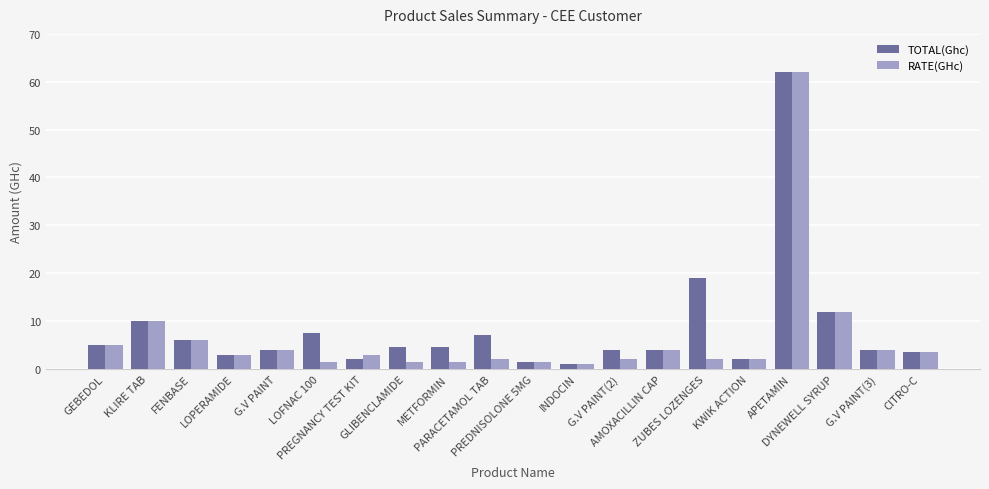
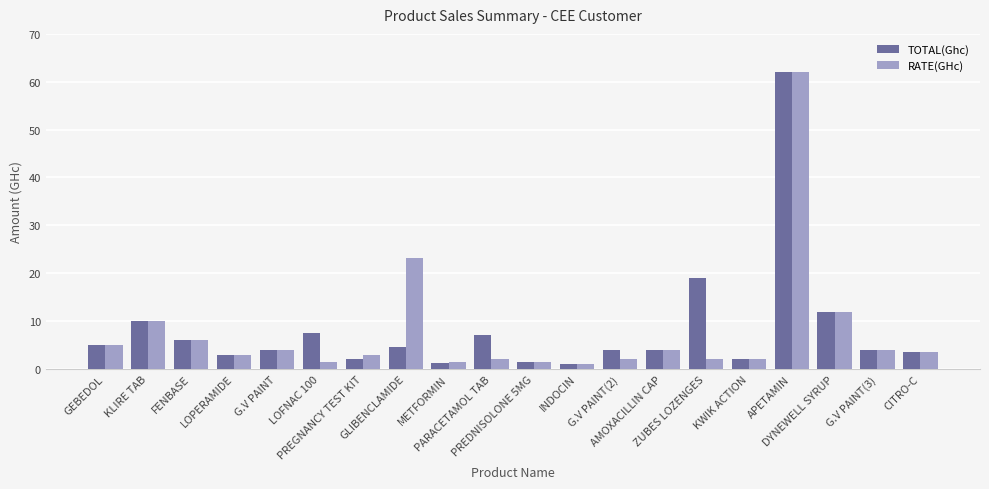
  {
    "TOTAL(Ghc)": {
      "GEBEDOL": 5,
      "KLIRE TAB": 10,
      "FENBASE": 6,
      "LOPERAMIDE": 3,
      "G.V PAINT": 4,
      "LOFNAC 100": 8,
      "PREGNANCY TEST KIT": 2,
      "GLIBENCLAMIDE": 5,
-     "METFORMIN": 5,
+     "METFORMIN": 1,
      "PARACETAMOL TAB": 7,
      "PREDNISOLONE 5MG": 2,
      "INDOCIN": 1,
      "G.V PAINT(2)": 4,
      "AMOXACILLIN CAP": 4,
      "ZUBES LOZENGES": 19,
      "KWIK ACTION": 2,
      "APETAMIN": 62,
      "DYNEWELL SYRUP": 12,
      "G.V PAINT(3)": 4,
      "CITRO-C": 4
    },
    "RATE(GHc)": {
      "GEBEDOL": 5,
      "KLIRE TAB": 10,
      "FENBASE": 6,
      "LOPERAMIDE": 3,
      "G.V PAINT": 4,
      "LOFNAC 100": 2,
      "PREGNANCY TEST KIT": 3,
-     "GLIBENCLAMIDE": 2,
+     "GLIBENCLAMIDE": 23,
      "METFORMIN": 2,
      "PARACETAMOL TAB": 2,
      "PREDNISOLONE 5MG": 2,
      "INDOCIN": 1,
      "G.V PAINT(2)": 2,
      "AMOXACILLIN CAP": 4,
      "ZUBES LOZENGES": 2,
      "KWIK ACTION": 2,
      "APETAMIN": 62,
      "DYNEWELL SYRUP": 12,
      "G.V PAINT(3)": 4,
      "CITRO-C": 4
    }
  }
